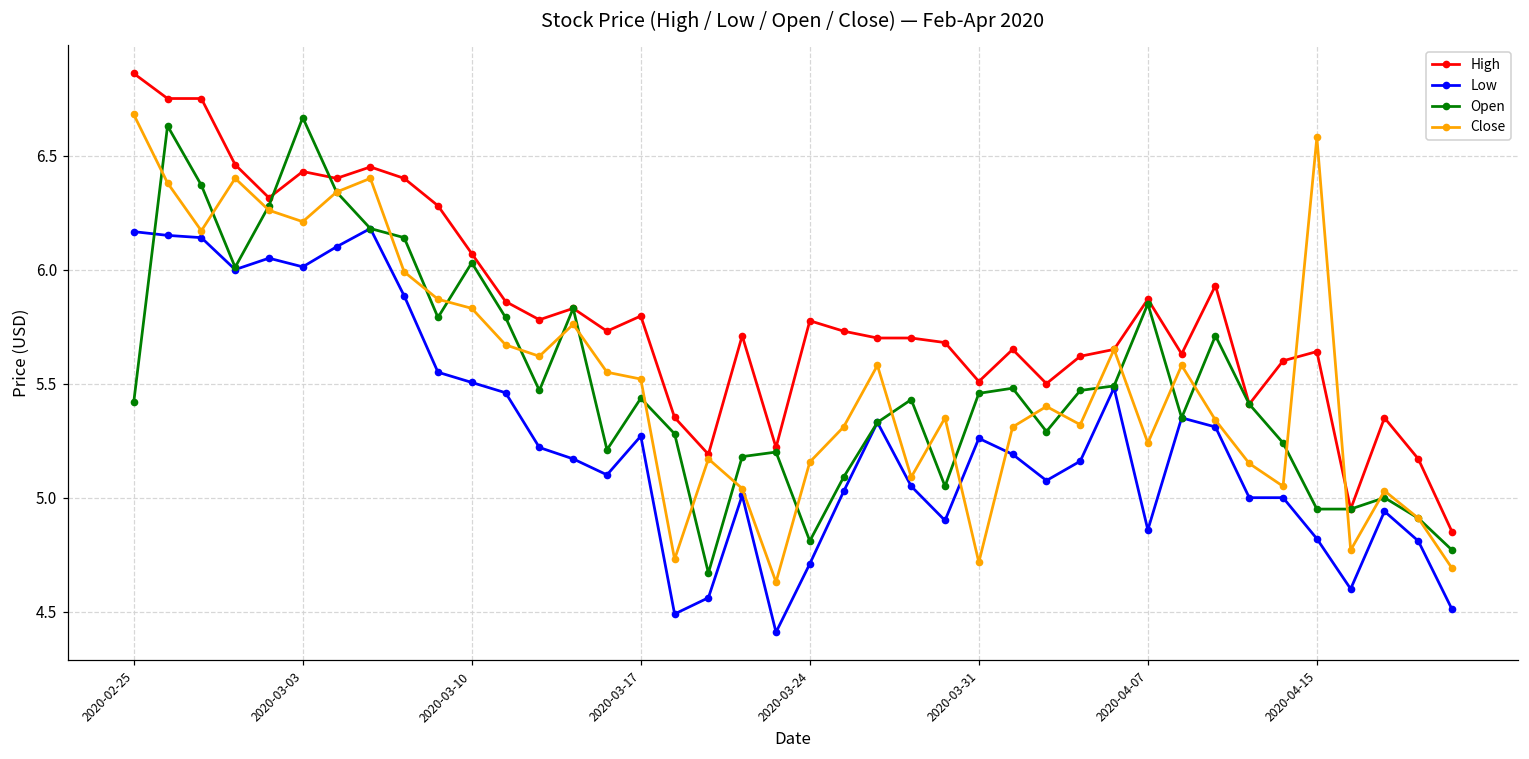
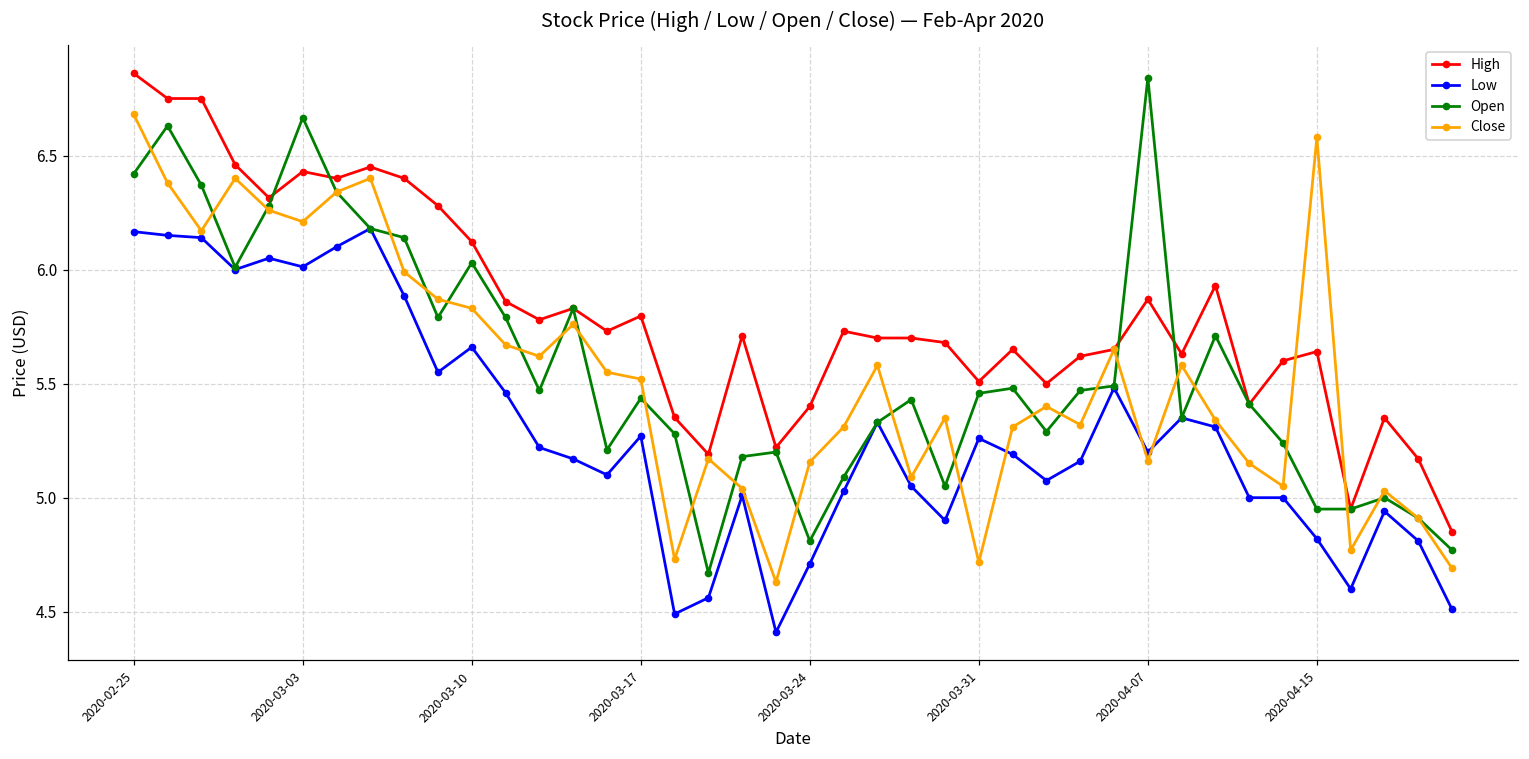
  {
    "High": {
      "2020-02-25": 6.86,
      "2020-03-03": 6.43,
-     "2020-03-10": 6.07,
+     "2020-03-10": 6.12,
      "2020-03-17": 5.80,
-     "2020-03-24": 5.78,
+     "2020-03-24": 5.40,
      "2020-03-31": 5.51,
      "2020-04-07": 5.87,
      "2020-04-15": 5.64
    },
    "Low": {
      "2020-02-25": 6.17,
      "2020-03-03": 6.01,
-     "2020-03-10": 5.51,
+     "2020-03-10": 5.66,
      "2020-03-17": 5.27,
      "2020-03-24": 4.71,
      "2020-03-31": 5.26,
-     "2020-04-07": 4.86,
+     "2020-04-07": 5.20,
      "2020-04-15": 4.82
    },
    "Open": {
-     "2020-02-25": 5.42,
+     "2020-02-25": 6.42,
      "2020-03-03": 6.67,
      "2020-03-10": 6.03,
      "2020-03-17": 5.44,
      "2020-03-24": 4.81,
      "2020-03-31": 5.46,
-     "2020-04-07": 5.85,
+     "2020-04-07": 6.84,
      "2020-04-15": 4.95
    },
    "Close": {
      "2020-02-25": 6.68,
      "2020-03-03": 6.21,
      "2020-03-10": 5.83,
      "2020-03-17": 5.52,
      "2020-03-24": 5.16,
      "2020-03-31": 4.72,
-     "2020-04-07": 5.24,
+     "2020-04-07": 5.16,
      "2020-04-15": 6.58
    }
  }
